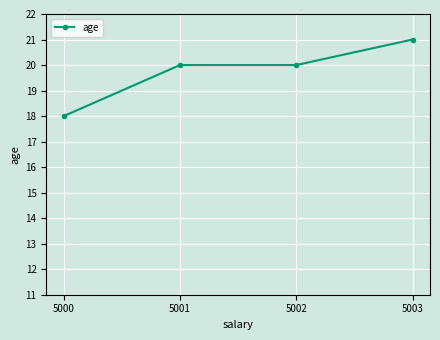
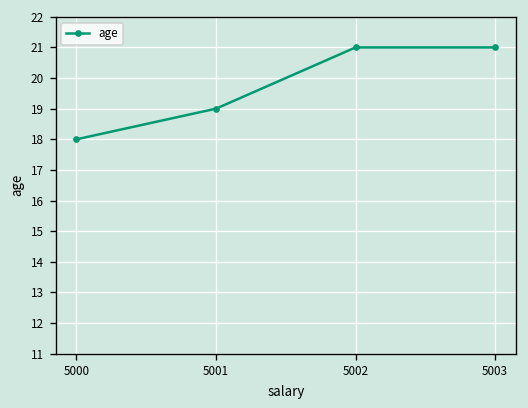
  {
    "5000": 18,
-   "5001": 20,
-   "5002": 20,
+   "5001": 19,
+   "5002": 21,
    "5003": 21
  }
